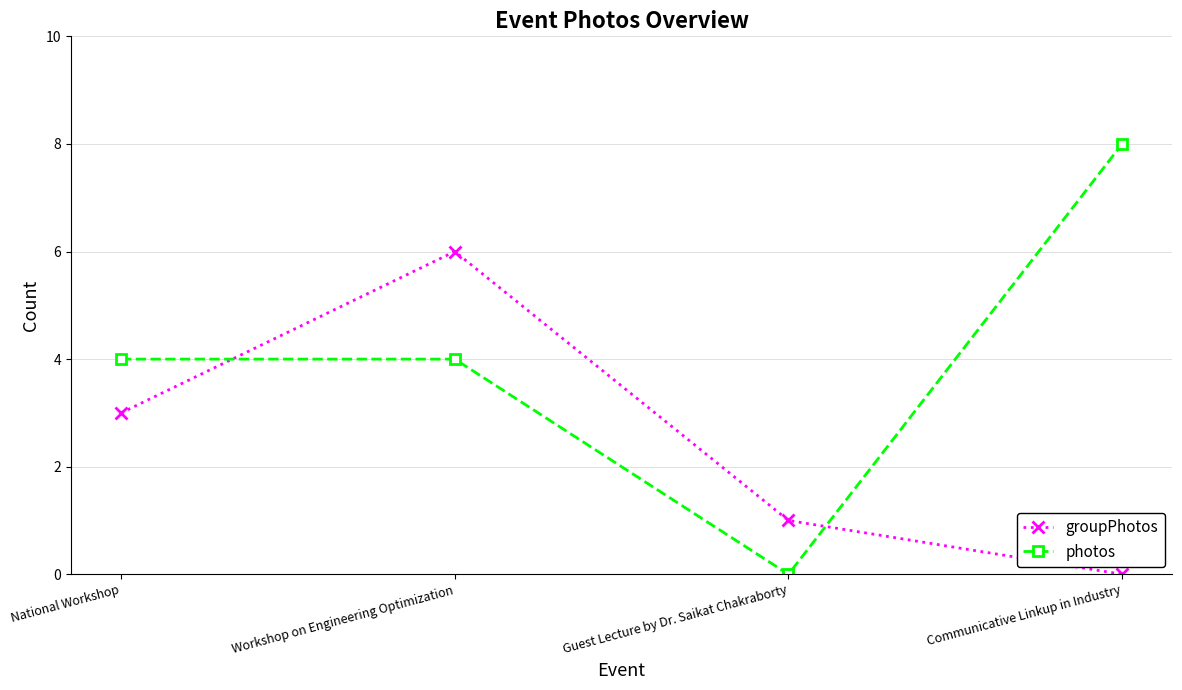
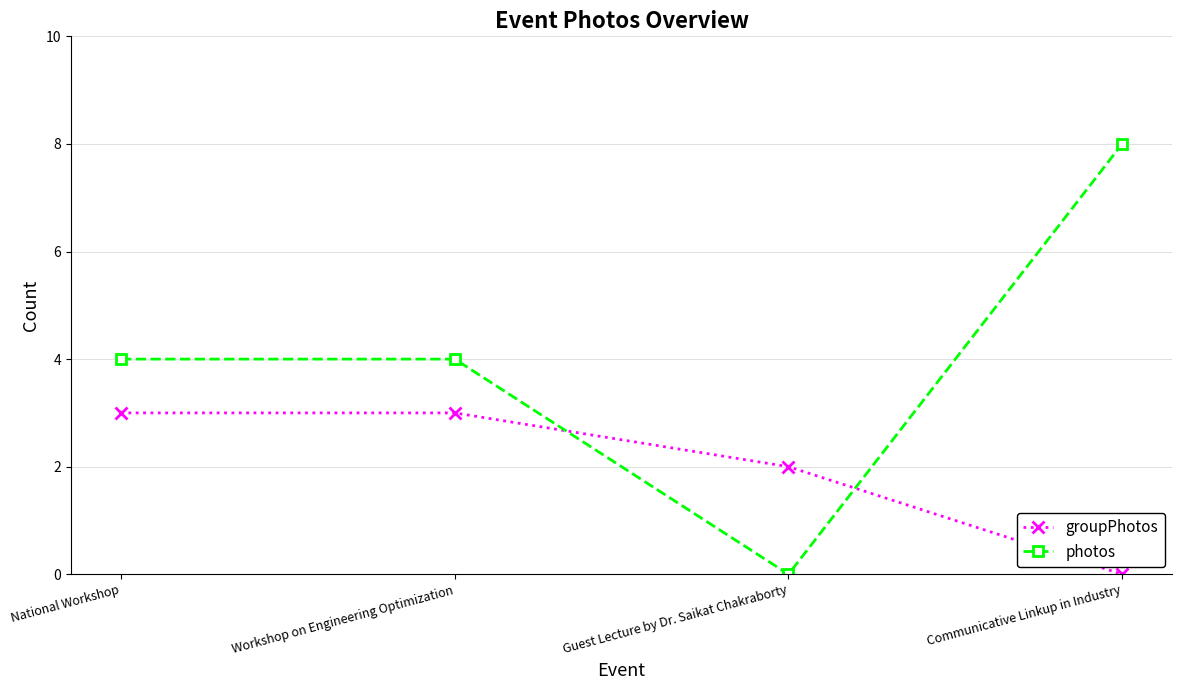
  {
    "groupPhotos": {
      "National Workshop": 3,
-     "Workshop on Engineering Optimization": 6,
-     "Guest Lecture by Dr. Saikat Chakraborty": 1,
+     "Workshop on Engineering Optimization": 3,
+     "Guest Lecture by Dr. Saikat Chakraborty": 2,
      "Communicative Linkup in Industry": 0
    },
    "photos": {
      "National Workshop": 4,
      "Workshop on Engineering Optimization": 4,
      "Guest Lecture by Dr. Saikat Chakraborty": 0,
      "Communicative Linkup in Industry": 8
    }
  }
